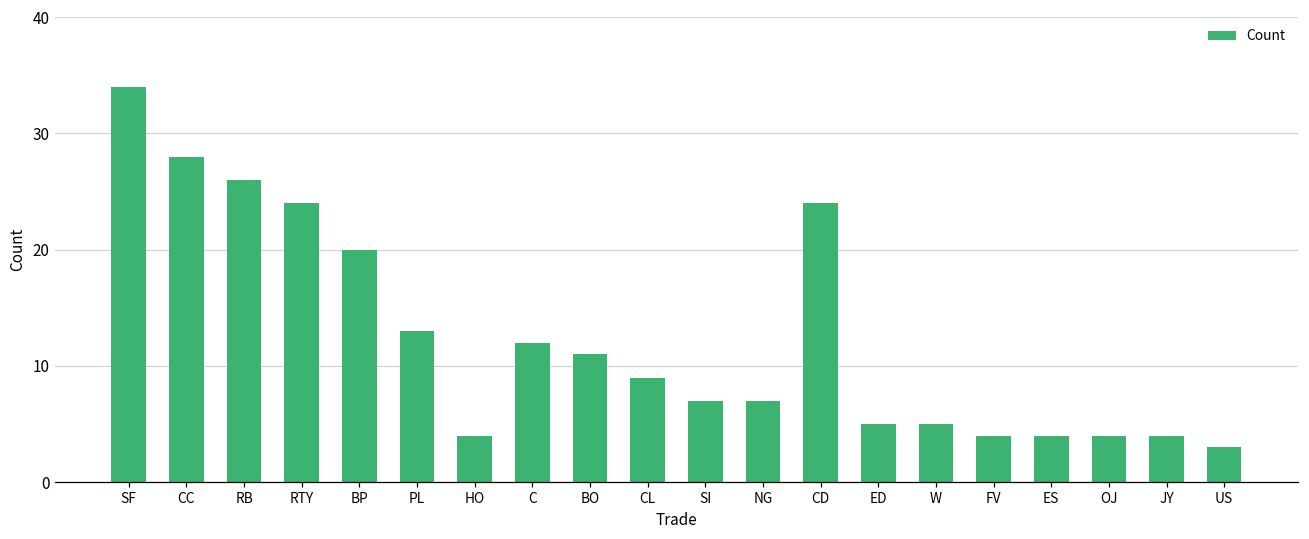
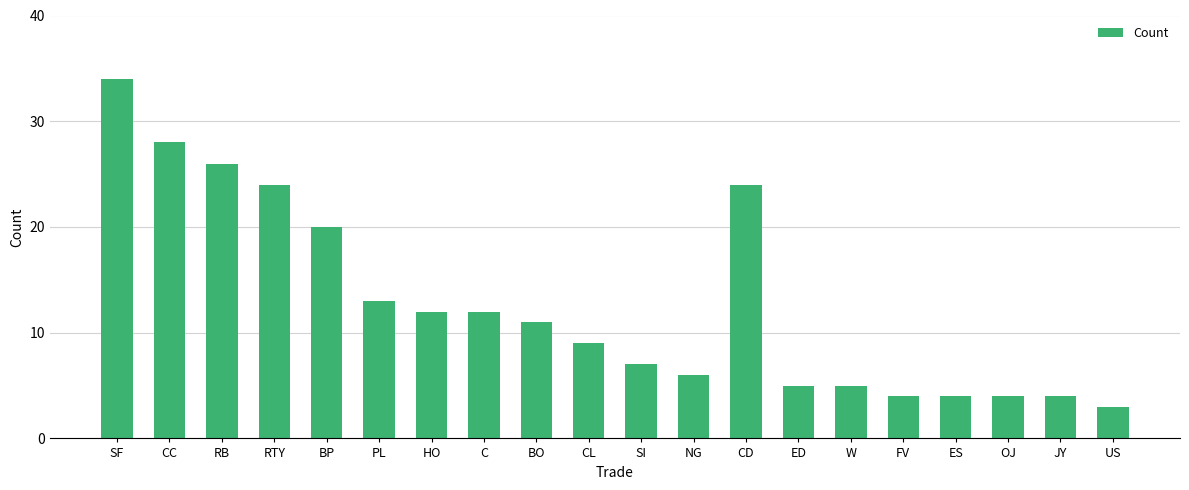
  {
    "SF": 34,
    "CC": 28,
    "RB": 26,
    "RTY": 24,
    "BP": 20,
    "PL": 13,
-   "HO": 4,
+   "HO": 12,
    "C": 12,
    "BO": 11,
    "CL": 9,
    "SI": 7,
-   "NG": 7,
+   "NG": 6,
    "CD": 24,
    "ED": 5,
    "W": 5,
    "FV": 4,
    "ES": 4,
    "OJ": 4,
    "JY": 4,
    "US": 3
  }
